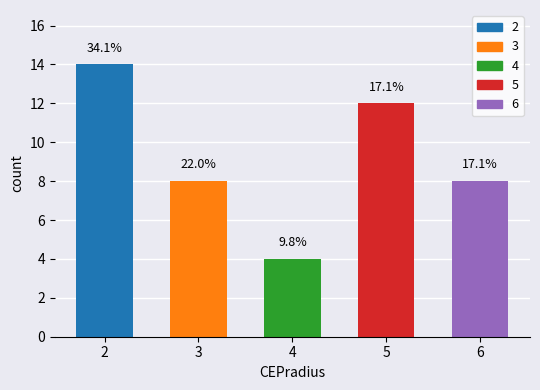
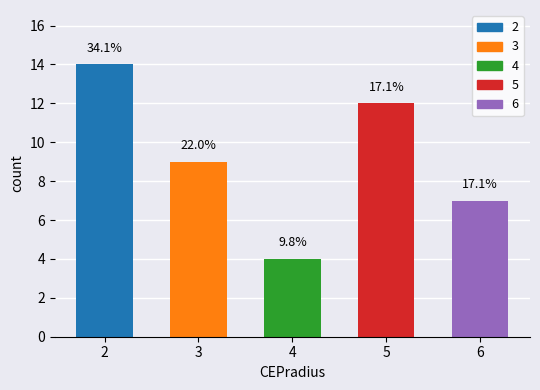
  {
-   "3": 8,
-   "6": 8
+   "3": 9,
+   "6": 7
  }
